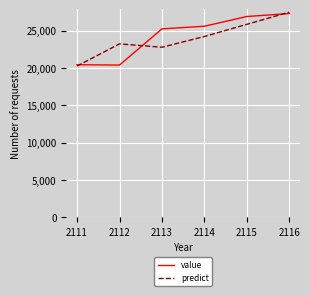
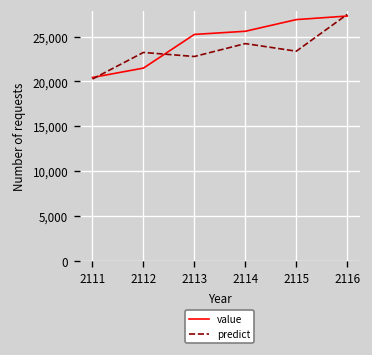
  {
    "value": {
-     "2112": "20,000",
+     "2112": "21,000",
      "2113": "25,000",
      "2114": "26,000",
      "2115": "27,000"
    },
    "predict": {
      "2112": "23,000",
      "2113": "23,000",
      "2114": "24,000",
-     "2115": "26,000"
+     "2115": "23,000"
    }
  }
